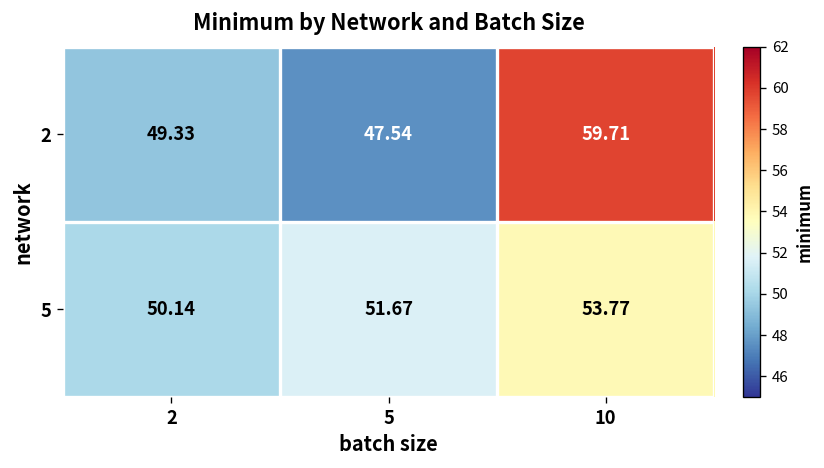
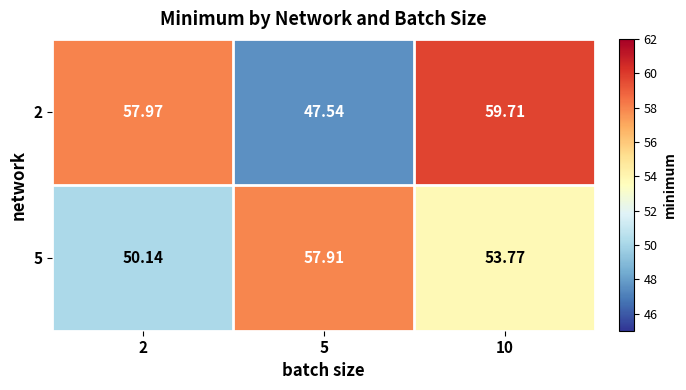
  {
    "2": {
-     "2": 49.33,
+     "2": 57.97,
      "5": 47.54,
      "10": 59.71
    },
    "5": {
      "2": 50.14,
-     "5": 51.67,
+     "5": 57.91,
      "10": 53.77
    }
  }
